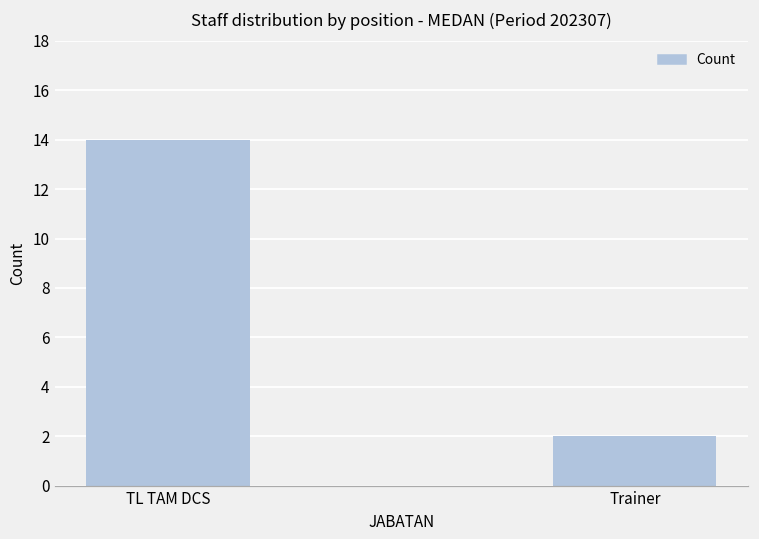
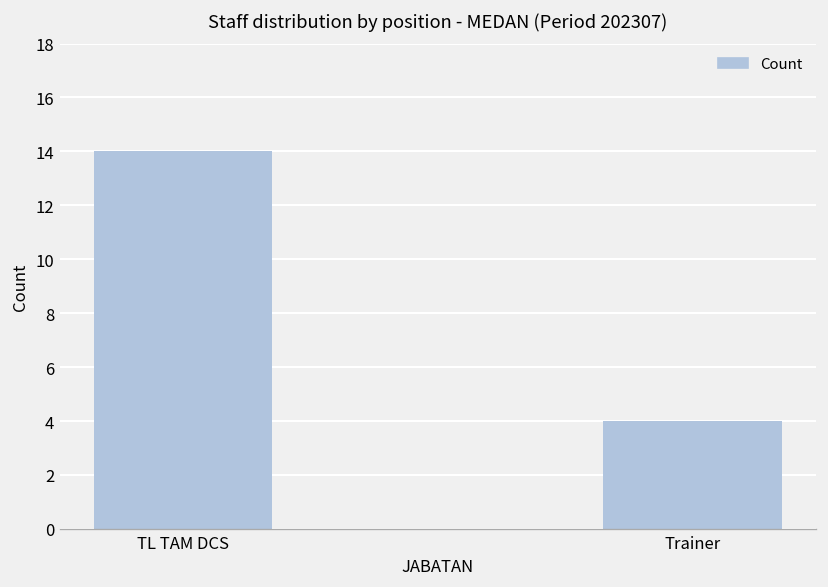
  {
    "TL TAM DCS": 14,
-   "Trainer": 2
+   "Trainer": 4
  }
